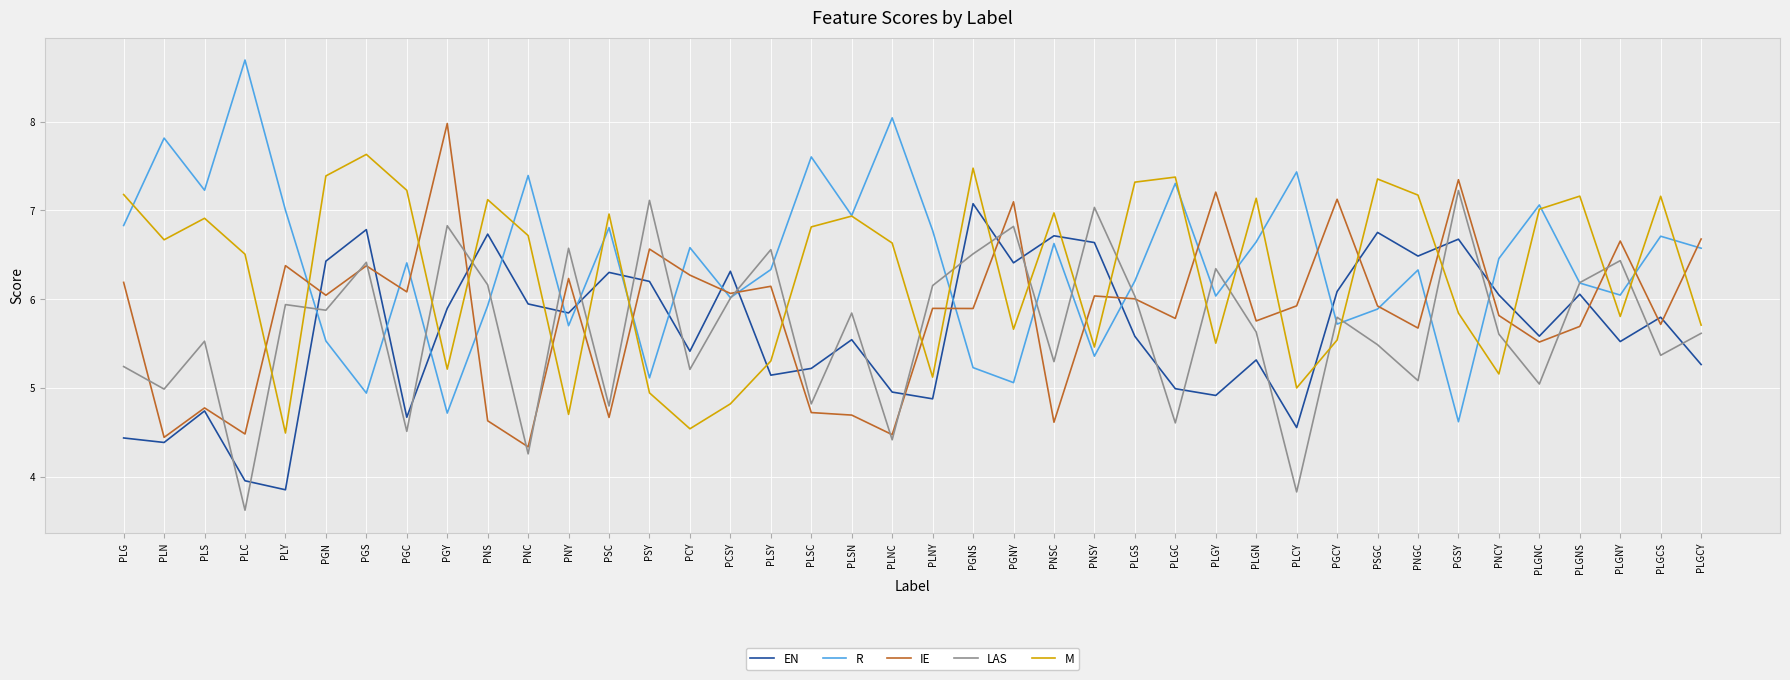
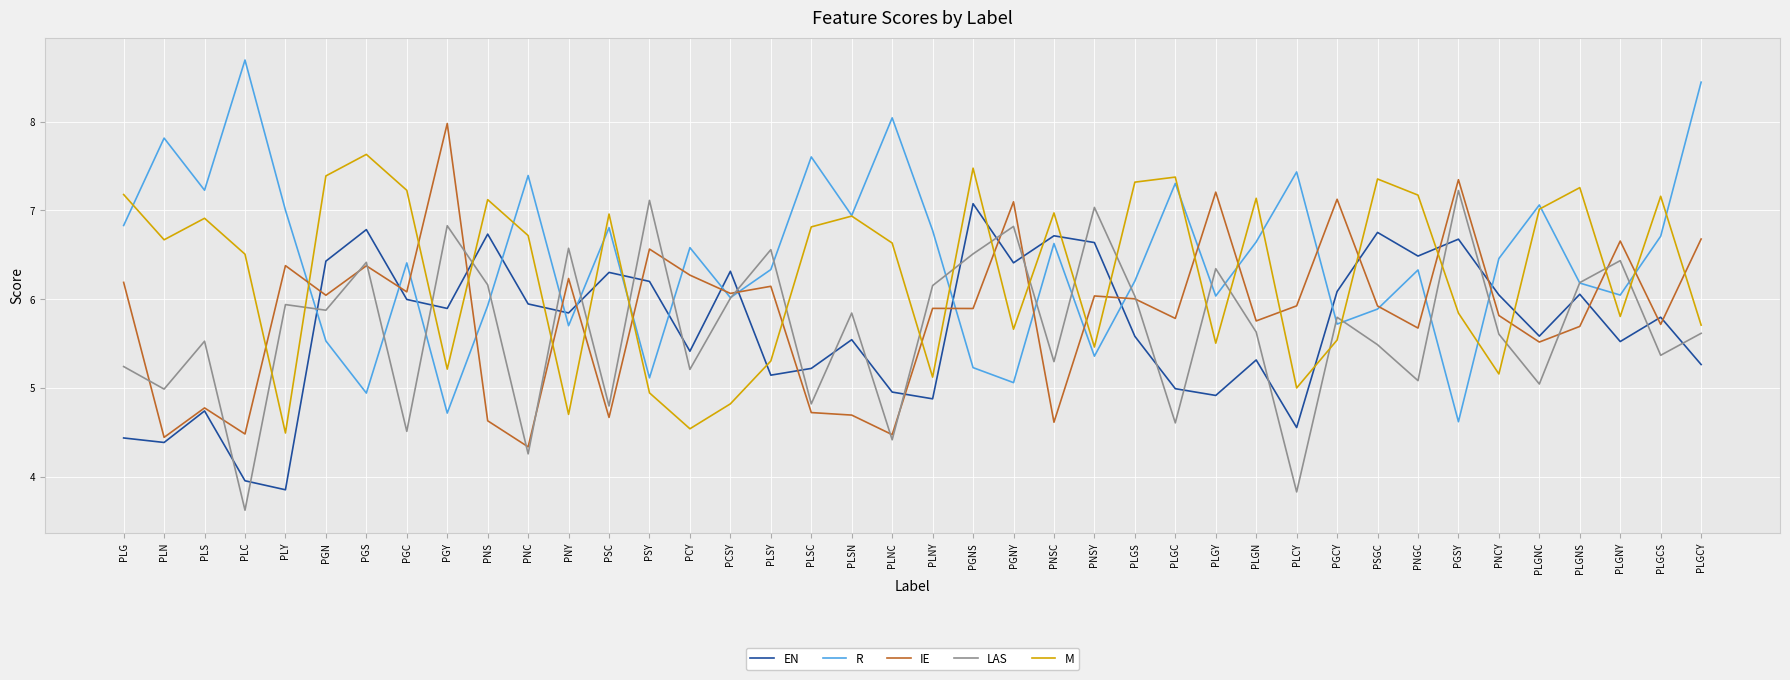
  {
    "EN": {
      "PLG": 4.4,
      "PLN": 4.4,
      "PLS": 4.7,
      "PLC": 4.0,
      "PLY": 3.9,
      "PGN": 6.4,
      "PGS": 6.8,
-     "PGC": 4.7,
+     "PGC": 6.0,
      "PGY": 5.9,
      "PNS": 6.7,
      "PNC": 5.9,
      "PNY": 5.8,
      "PSC": 6.3,
      "PSY": 6.2,
      "PCY": 5.4,
      "PCSY": 6.3,
      "PLSY": 5.1,
      "PLSC": 5.2,
      "PLSN": 5.5,
      "PLNC": 5.0,
      "PLNY": 4.9,
      "PGNS": 7.1,
      "PGNY": 6.4,
      "PNSC": 6.7,
      "PNSY": 6.6,
      "PLGS": 5.6,
      "PLGC": 5.0,
      "PLGY": 4.9,
      "PLGN": 5.3,
      "PLCY": 4.6,
      "PGCY": 6.1,
      "PSGC": 6.8,
      "PNGC": 6.5,
      "PGSY": 6.7,
      "PNCY": 6.0,
      "PLGNC": 5.6,
      "PLGNS": 6.1,
      "PLGNY": 5.5,
      "PLGCS": 5.8,
      "PLGCY": 5.3
    },
    "R": {
      "PLG": 6.8,
      "PLN": 7.8,
      "PLS": 7.2,
      "PLC": 8.7,
      "PLY": 7.0,
      "PGN": 5.5,
      "PGS": 4.9,
      "PGC": 6.4,
      "PGY": 4.7,
      "PNS": 5.9,
      "PNC": 7.4,
      "PNY": 5.7,
      "PSC": 6.8,
      "PSY": 5.1,
      "PCY": 6.6,
      "PLSY": 6.3,
      "PLSC": 7.6,
      "PLNC": 8.0,
      "PLNY": 6.8,
      "PGNS": 5.2,
      "PGNY": 5.1,
      "PNSC": 6.6,
      "PNSY": 5.4,
      "PLGS": 6.2,
      "PLGC": 7.3,
      "PLGY": 6.0,
      "PLGN": 6.6,
      "PLCY": 7.4,
      "PGCY": 5.7,
      "PSGC": 5.9,
      "PNGC": 6.3,
      "PGSY": 4.6,
      "PNCY": 6.5,
      "PLGNC": 7.1,
      "PLGNY": 6.0,
      "PLGCS": 6.7,
-     "PLGCY": 6.6
+     "PLGCY": 8.4
    },
    "IE": {
      "PLG": 6.2,
      "PLN": 4.4,
      "PLS": 4.8,
      "PLC": 4.5,
      "PLY": 6.4,
      "PGN": 6.0,
      "PGS": 6.4,
      "PGC": 6.1,
      "PGY": 8.0,
      "PNS": 4.6,
      "PNC": 4.3,
      "PNY": 6.2,
      "PSC": 4.7,
      "PSY": 6.6,
      "PCY": 6.3,
      "PCSY": 6.1,
      "PLSY": 6.1,
      "PLSC": 4.7,
      "PLSN": 4.7,
      "PLNC": 4.5,
      "PLNY": 5.9,
      "PGNS": 5.9,
      "PGNY": 7.1,
      "PNSC": 4.6,
      "PNSY": 6.0,
      "PLGS": 6.0,
      "PLGC": 5.8,
      "PLGY": 7.2,
      "PLGN": 5.8,
      "PLCY": 5.9,
      "PGCY": 7.1,
      "PSGC": 5.9,
      "PNGC": 5.7,
      "PGSY": 7.3,
      "PNCY": 5.8,
      "PLGNC": 5.5,
      "PLGNS": 5.7,
      "PLGNY": 6.7,
      "PLGCS": 5.7,
      "PLGCY": 6.7
    },
    "LAS": {
      "PLG": 5.2,
      "PLN": 5.0,
      "PLS": 5.5,
      "PLC": 3.6,
      "PLY": 5.9,
      "PGN": 5.9,
      "PGS": 6.4,
      "PGC": 4.5,
      "PGY": 6.8,
      "PNS": 6.2,
      "PNC": 4.3,
      "PNY": 6.6,
      "PSC": 4.8,
      "PSY": 7.1,
      "PCY": 5.2,
      "PLSY": 6.6,
      "PLSC": 4.8,
      "PLSN": 5.8,
      "PLNC": 4.4,
      "PLNY": 6.2,
      "PGNS": 6.5,
      "PGNY": 6.8,
      "PNSC": 5.3,
      "PNSY": 7.0,
      "PLGS": 6.0,
      "PLGC": 4.6,
      "PLGY": 6.3,
      "PLGN": 5.6,
      "PLCY": 3.8,
      "PGCY": 5.8,
      "PSGC": 5.5,
      "PNGC": 5.1,
      "PGSY": 7.2,
      "PNCY": 5.6,
      "PLGNC": 5.0,
      "PLGNY": 6.4,
      "PLGCS": 5.4,
      "PLGCY": 5.6
    },
    "M": {
      "PLG": 7.2,
      "PLN": 6.7,
      "PLS": 6.9,
      "PLC": 6.5,
      "PLY": 4.5,
      "PGN": 7.4,
      "PGS": 7.6,
      "PGC": 7.2,
      "PGY": 5.2,
      "PNS": 7.1,
      "PNC": 6.7,
      "PNY": 4.7,
      "PSC": 7.0,
      "PSY": 4.9,
      "PCY": 4.5,
      "PCSY": 4.8,
      "PLSY": 5.3,
      "PLSC": 6.8,
      "PLNC": 6.6,
      "PLNY": 5.1,
      "PGNS": 7.5,
      "PGNY": 5.7,
      "PNSC": 7.0,
      "PNSY": 5.5,
      "PLGS": 7.3,
      "PLGC": 7.4,
      "PLGY": 5.5,
      "PLGN": 7.1,
      "PLCY": 5.0,
      "PGCY": 5.5,
      "PSGC": 7.4,
      "PNGC": 7.2,
      "PGSY": 5.8,
      "PNCY": 5.2,
      "PLGNC": 7.0,
-     "PLGNS": 7.2,
+     "PLGNS": 7.3,
      "PLGNY": 5.8,
      "PLGCS": 7.2,
      "PLGCY": 5.7
    }
  }
